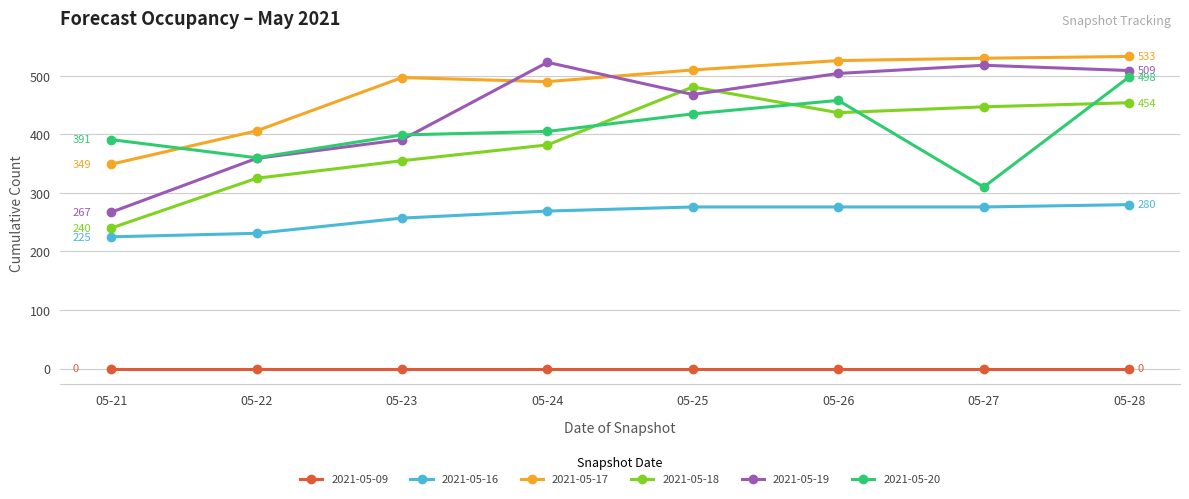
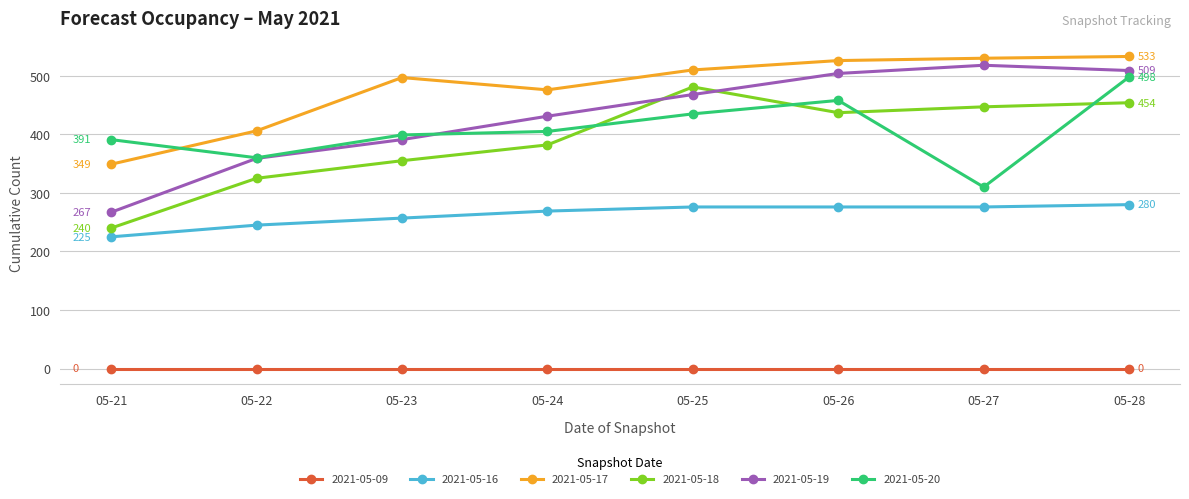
  {
    "2021-05-09": {
      "05-28": 0
    },
    "2021-05-16": {
-     "05-22": 230,
+     "05-22": 250,
      "05-23": 260,
      "05-24": 270,
      "05-25": 280,
      "05-26": 280,
      "05-27": 280
    },
    "2021-05-17": {
      "05-22": 410,
      "05-23": 500,
-     "05-24": 490,
+     "05-24": 480,
      "05-25": 510,
      "05-26": 530,
      "05-27": 530
    },
    "2021-05-18": {
      "05-21": 240,
      "05-28": 454
    },
    "2021-05-19": {
      "05-23": 390,
-     "05-24": 520,
+     "05-24": 430,
      "05-25": 470,
      "05-26": 500,
      "05-27": 520
    },
    "2021-05-20": {
      "05-21": 391
    }
  }
